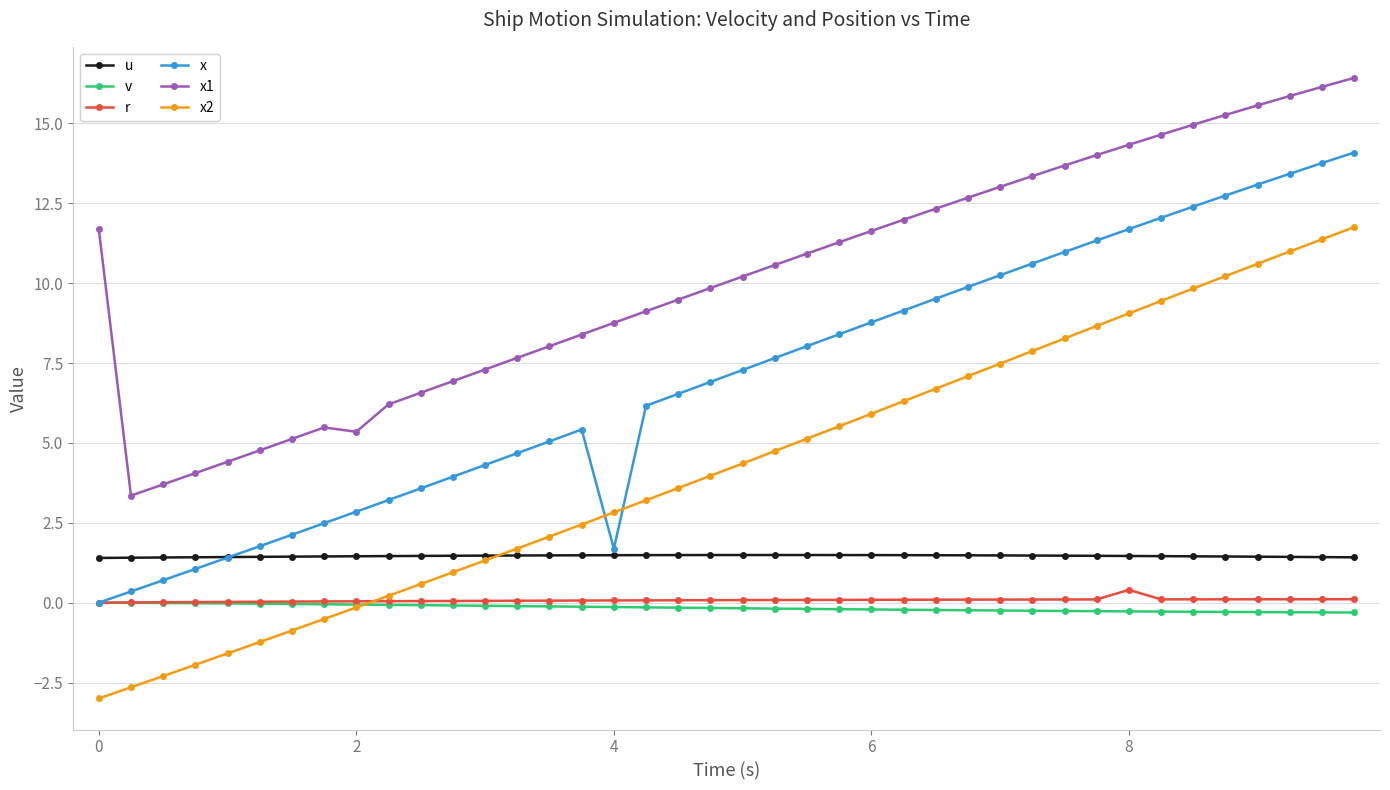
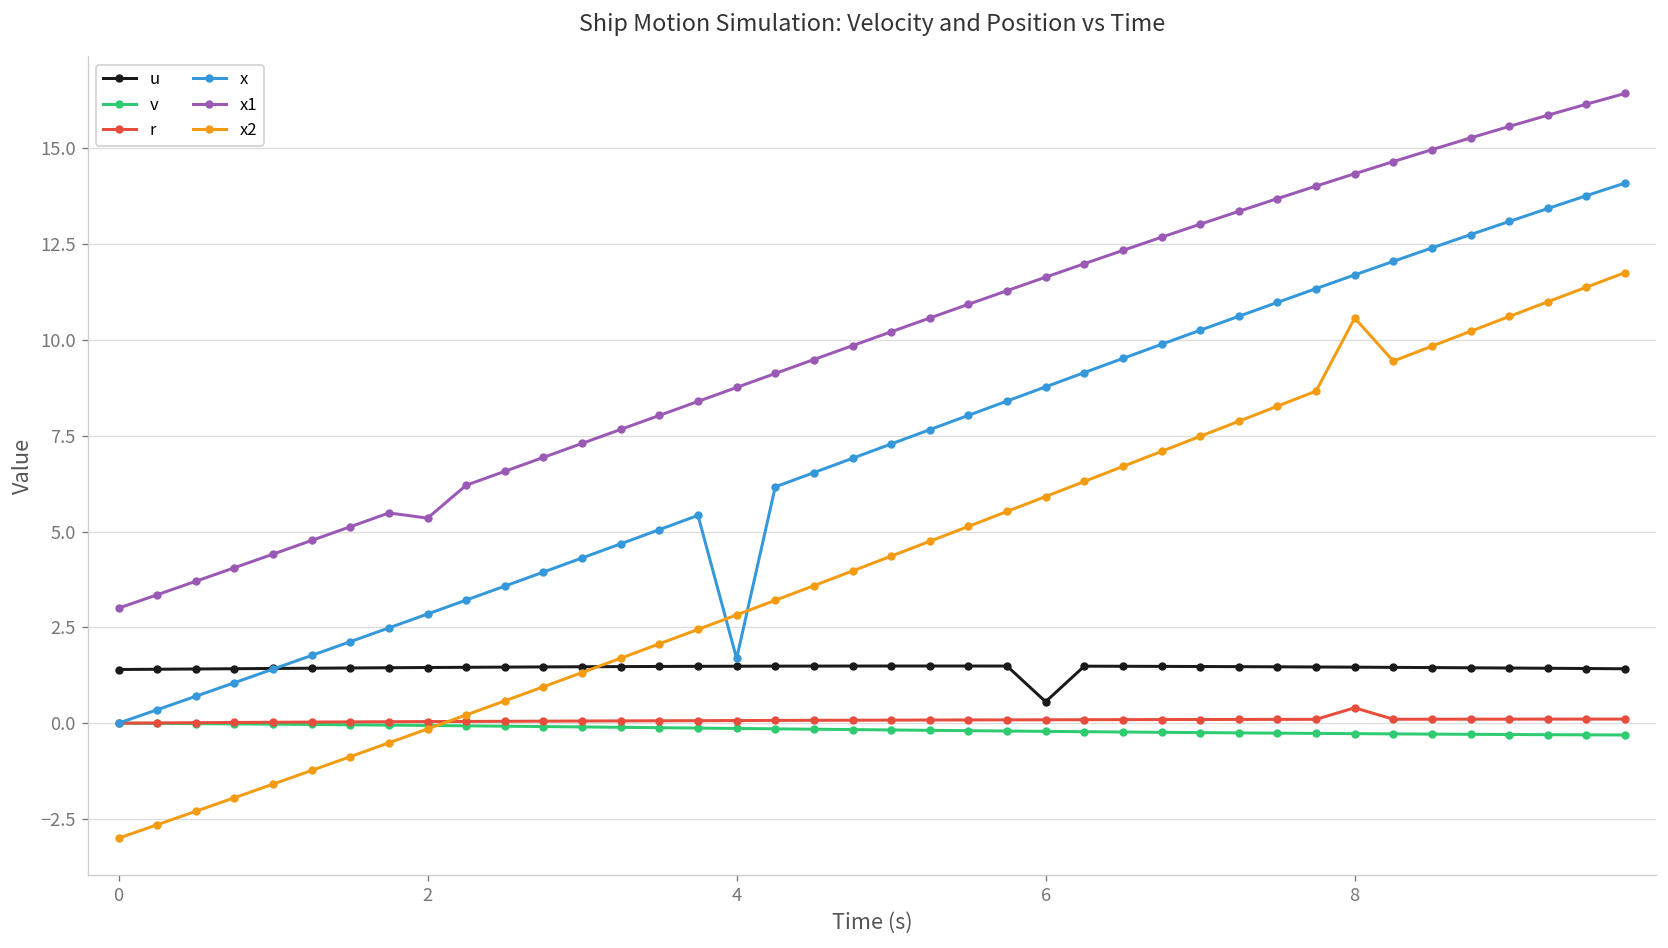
  {
    "u": {
      "0": 1.4,
      "2": 1.5,
      "4": 1.5,
-     "6": 1.5,
+     "6": 0.6,
      "8": 1.5
    },
    "v": {
      "2": -0.1,
      "4": -0.1,
      "6": -0.2,
      "8": -0.3
    },
    "r": {
      "2": 0.0,
      "4": 0.1,
      "6": 0.1,
      "8": 0.4
    },
    "x": {
      "2": 2.8,
      "4": 1.7,
      "6": 8.8,
      "8": 11.7
    },
    "x1": {
-     "0": 11.7,
+     "0": 3.0,
      "2": 5.3,
      "4": 8.8,
      "6": 11.6,
      "8": 14.3
    },
    "x2": {
      "0": -3.0,
      "2": -0.1,
      "4": 2.8,
      "6": 5.9,
-     "8": 9.1
+     "8": 10.6
    }
  }
